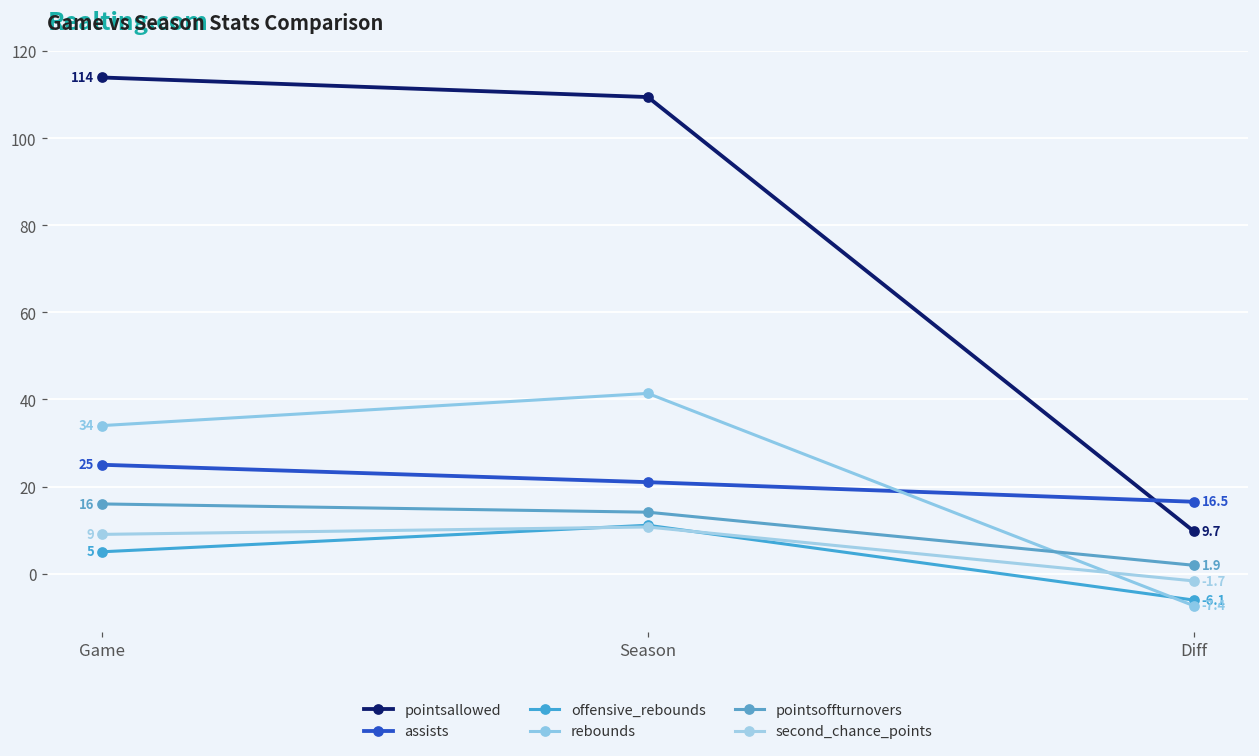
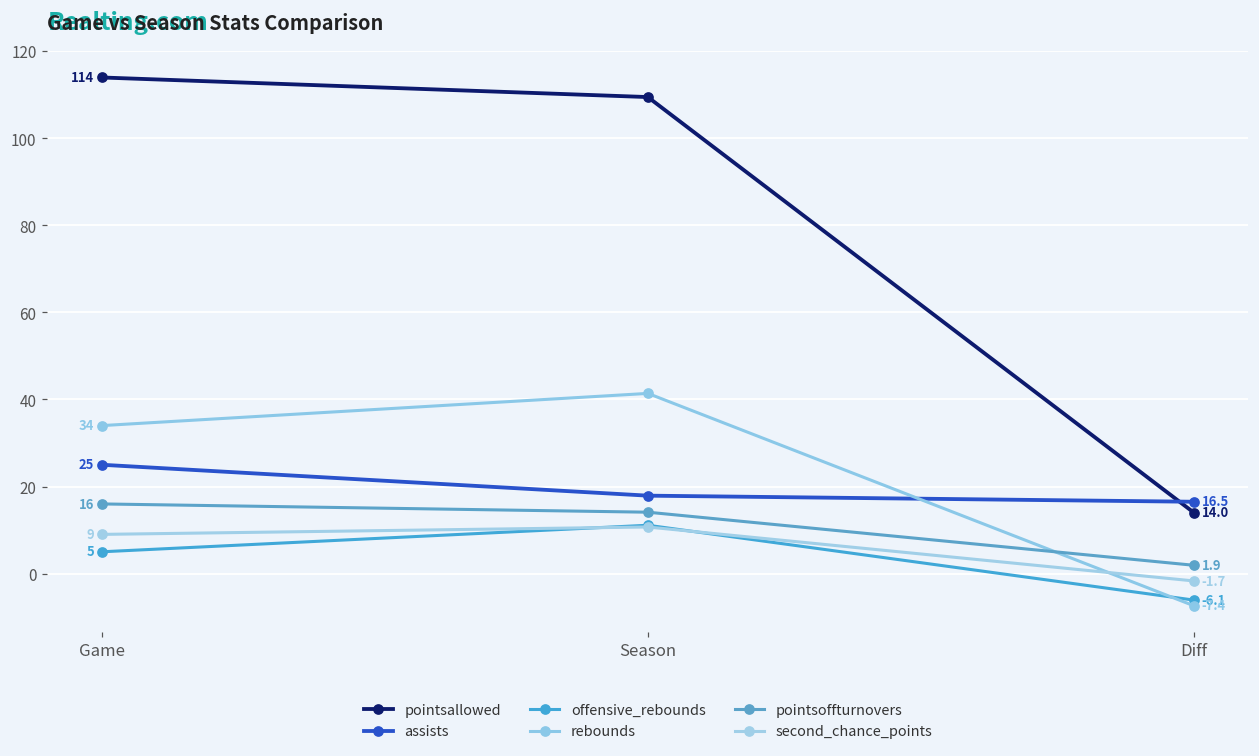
  {
    "pointsallowed": {
      "Game": 114,
-     "Diff": 9.7
+     "Diff": 14.0
    },
    "assists": {
-     "Season": 21
+     "Season": 18
    }
  }
